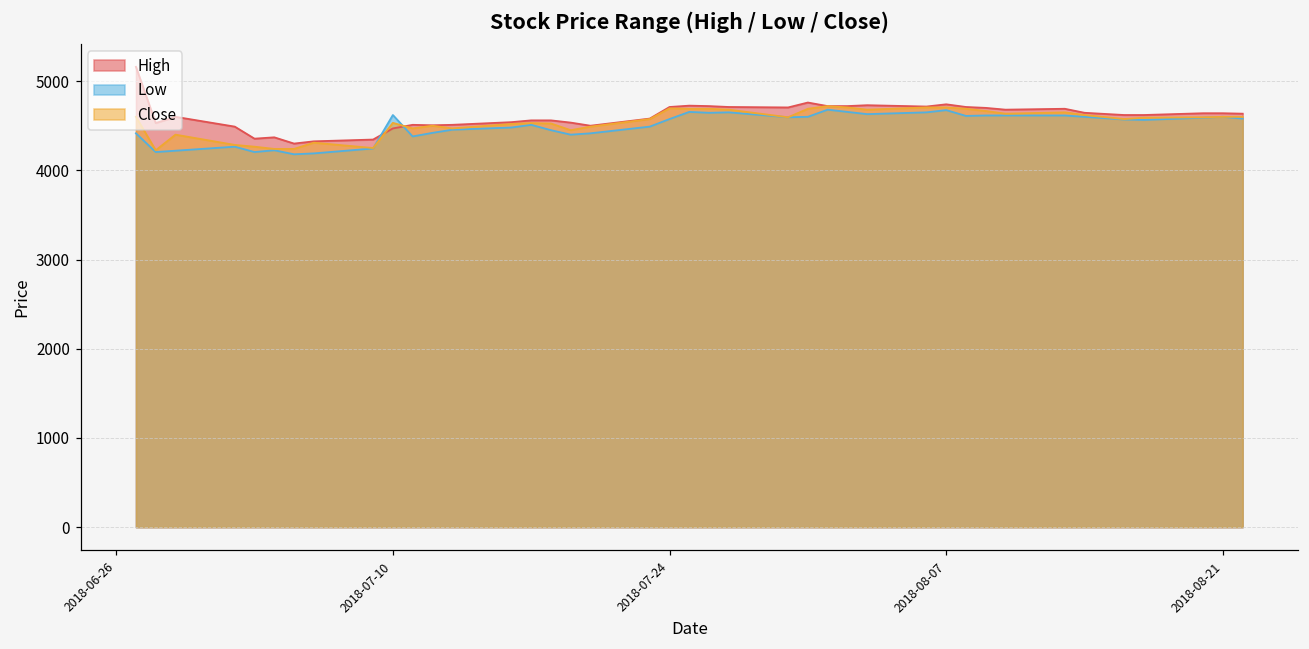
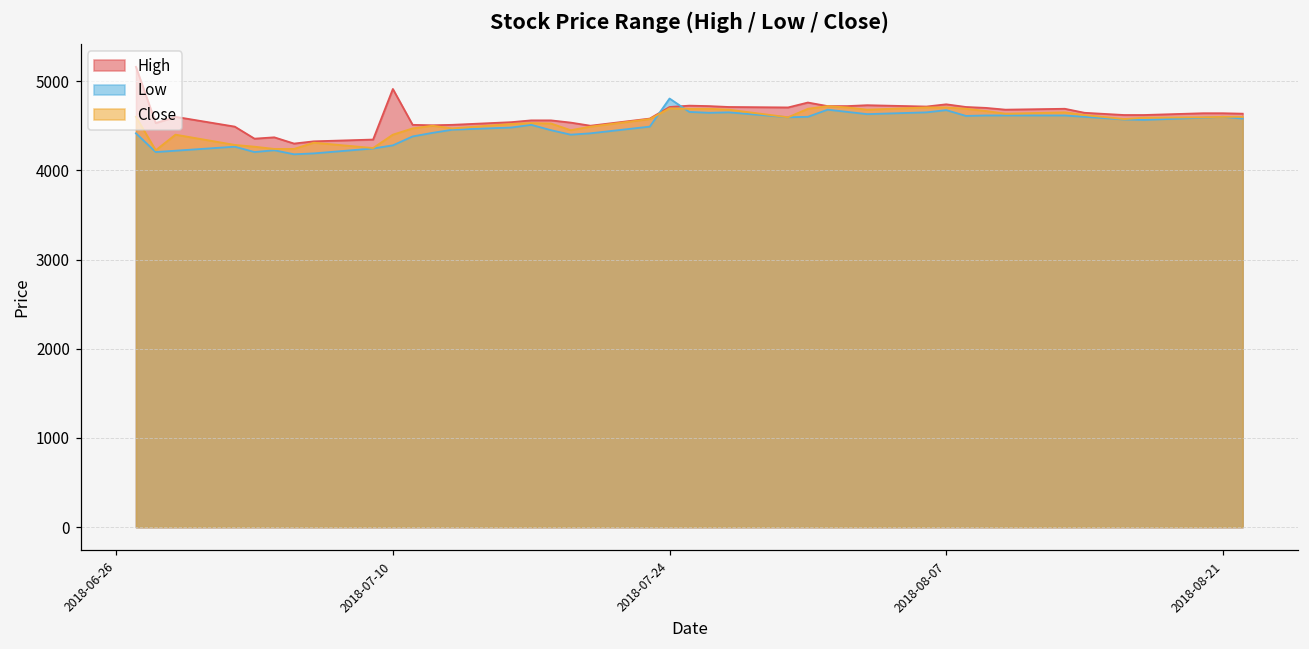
  {
    "High": {
-     "2018-07-10": 4500,
+     "2018-07-10": 4900,
      "2018-08-07": 4700,
      "2018-08-21": 4600
    },
    "Low": {
-     "2018-07-10": 4600,
-     "2018-07-24": 4600
+     "2018-07-10": 4300,
+     "2018-07-24": 4800
    },
    "Close": {
-     "2018-07-10": 4500
+     "2018-07-10": 4400
    }
  }
